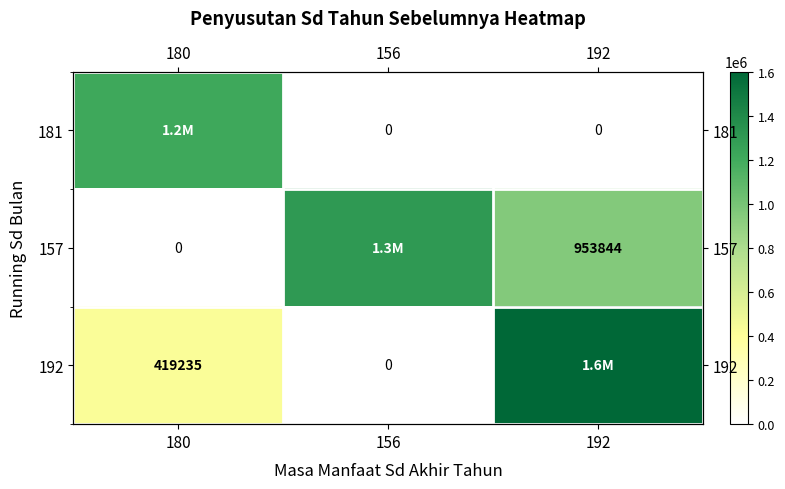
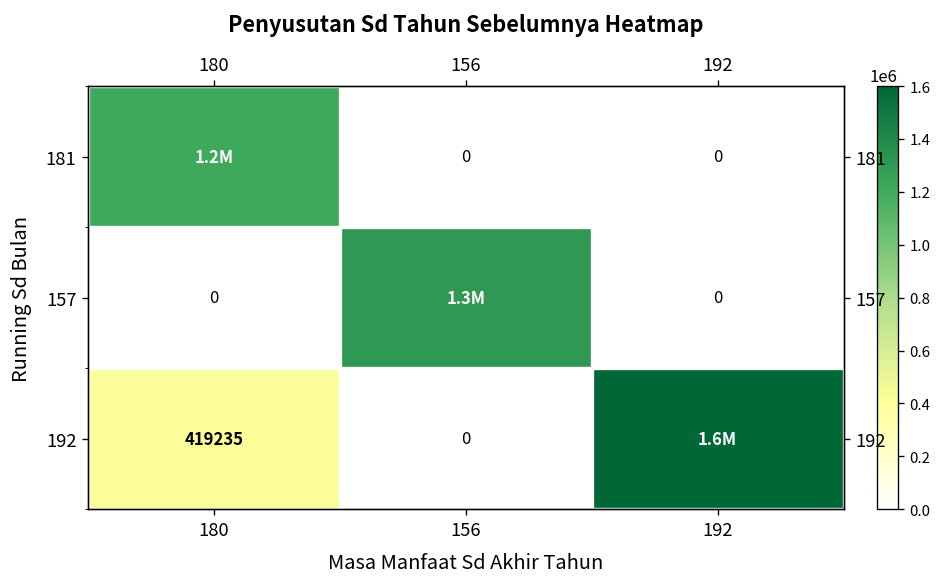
  {
    "181": {
      "180": "1.2M",
      "156": "0",
      "192": "0"
    },
    "157": {
      "180": "0",
      "156": "1.3M",
-     "192": "953844"
+     "192": "0"
    },
    "192": {
      "180": "419235",
      "156": "0",
      "192": "1.6M"
    }
  }
